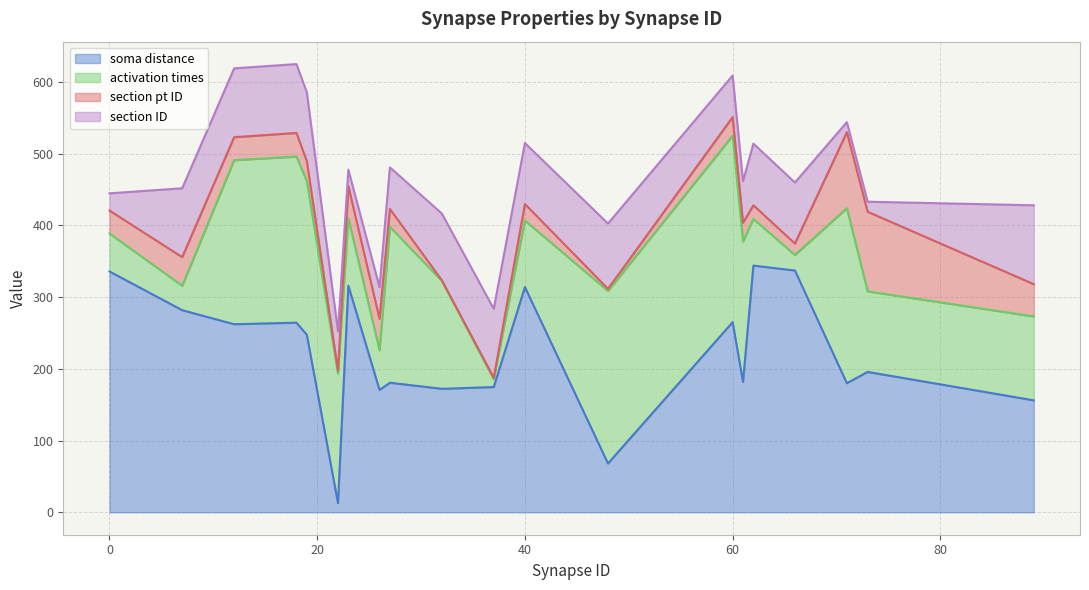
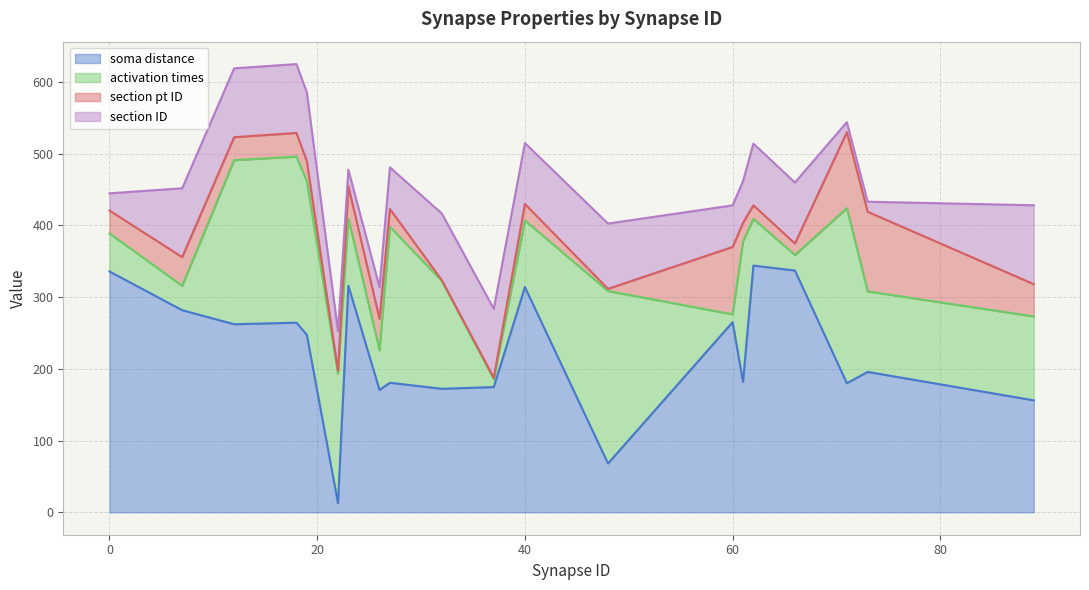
  {
    "soma distance": {
      "0": 340,
      "40": 310,
      "60": 270
    },
    "activation times": {
      "0": 50,
      "40": 90,
-     "60": 260
+     "60": 10
    },
    "section pt ID": {
      "0": 30,
      "40": 20,
-     "60": 30
+     "60": 90
    },
    "section ID": {
      "0": 20,
      "40": 80,
      "60": 60
    }
  }
